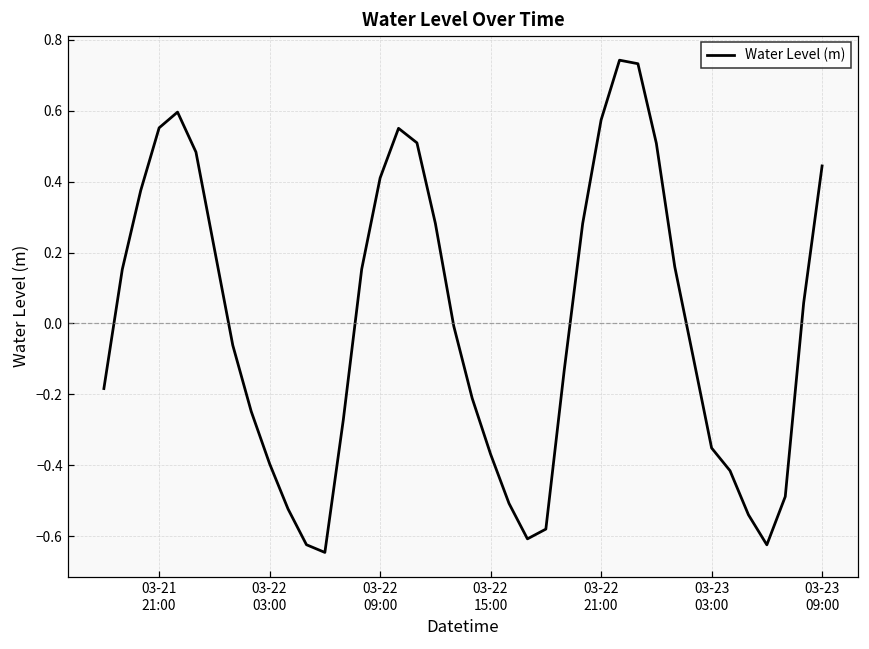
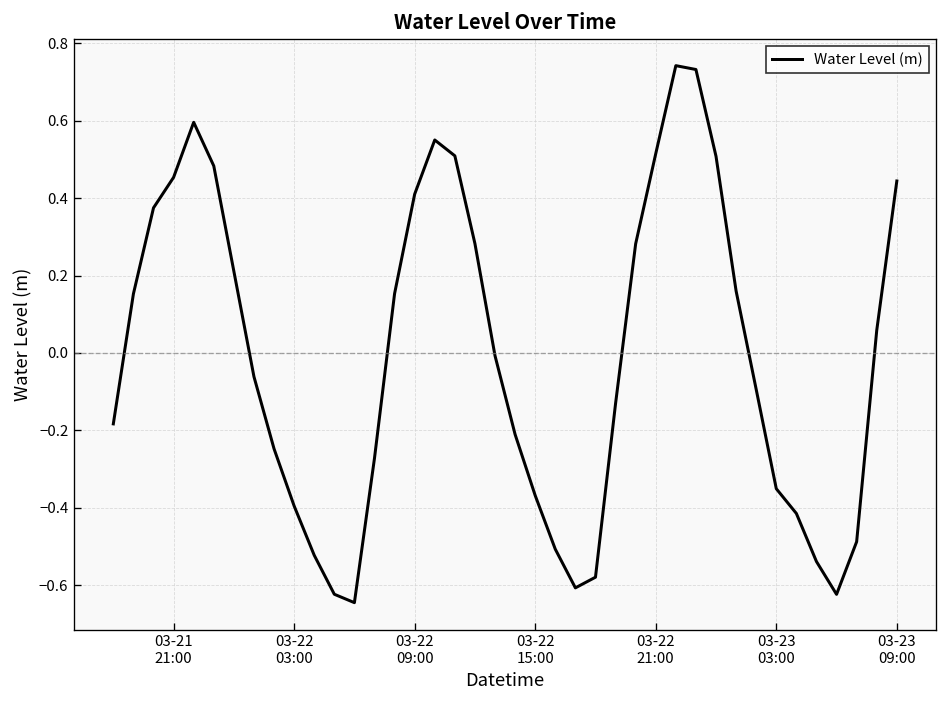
  {
-   "03-21 21:00": 0.55,
+   "03-21 21:00": 0.45,
    "03-22 03:00": -0.40,
    "03-22 09:00": 0.41,
    "03-22 15:00": -0.37,
-   "03-22 21:00": 0.57,
+   "03-22 21:00": 0.52,
    "03-23 03:00": -0.35,
    "03-23 09:00": 0.44
  }
